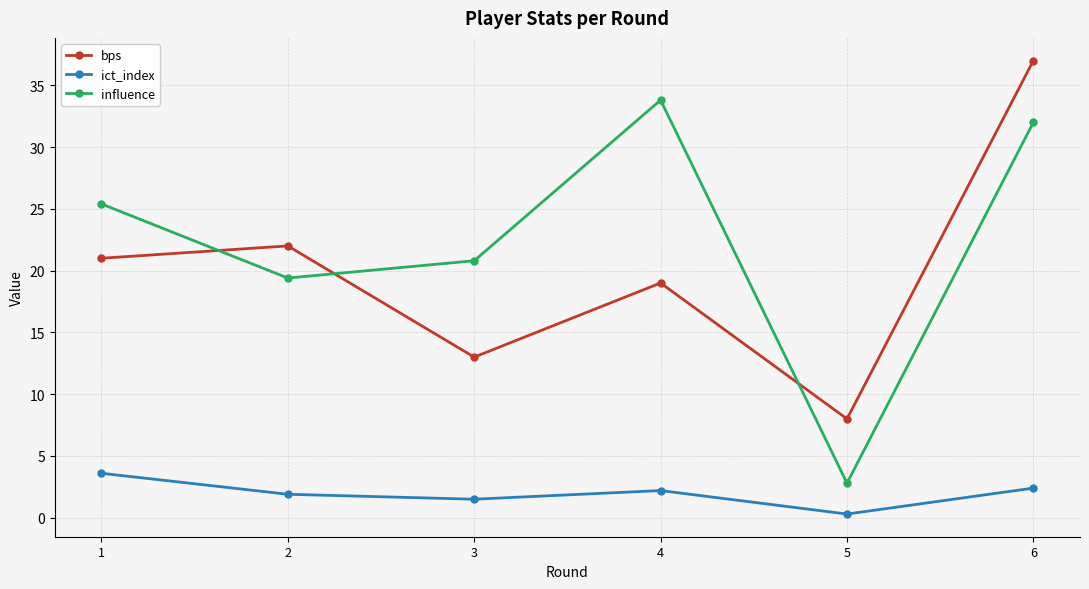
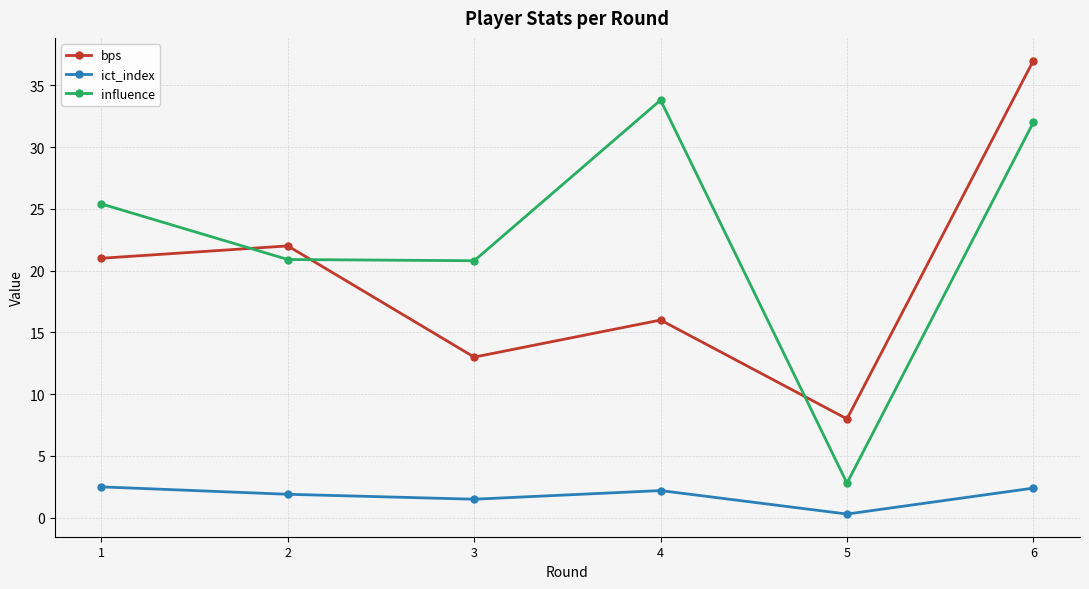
  {
    "bps": {
      "1": 21,
      "2": 22,
      "3": 13,
-     "4": 19,
+     "4": 16,
      "5": 8,
      "6": 37
    },
    "ict_index": {
-     "1": 3.6,
+     "1": 2.5,
      "2": 1.9,
      "3": 1.5,
      "4": 2.2,
      "5": 0.3,
      "6": 2.4
    },
    "influence": {
      "1": 25.4,
-     "2": 19.4,
+     "2": 20.9,
      "3": 20.8,
      "4": 33.8,
      "5": 2.8,
      "6": 32.0
    }
  }
